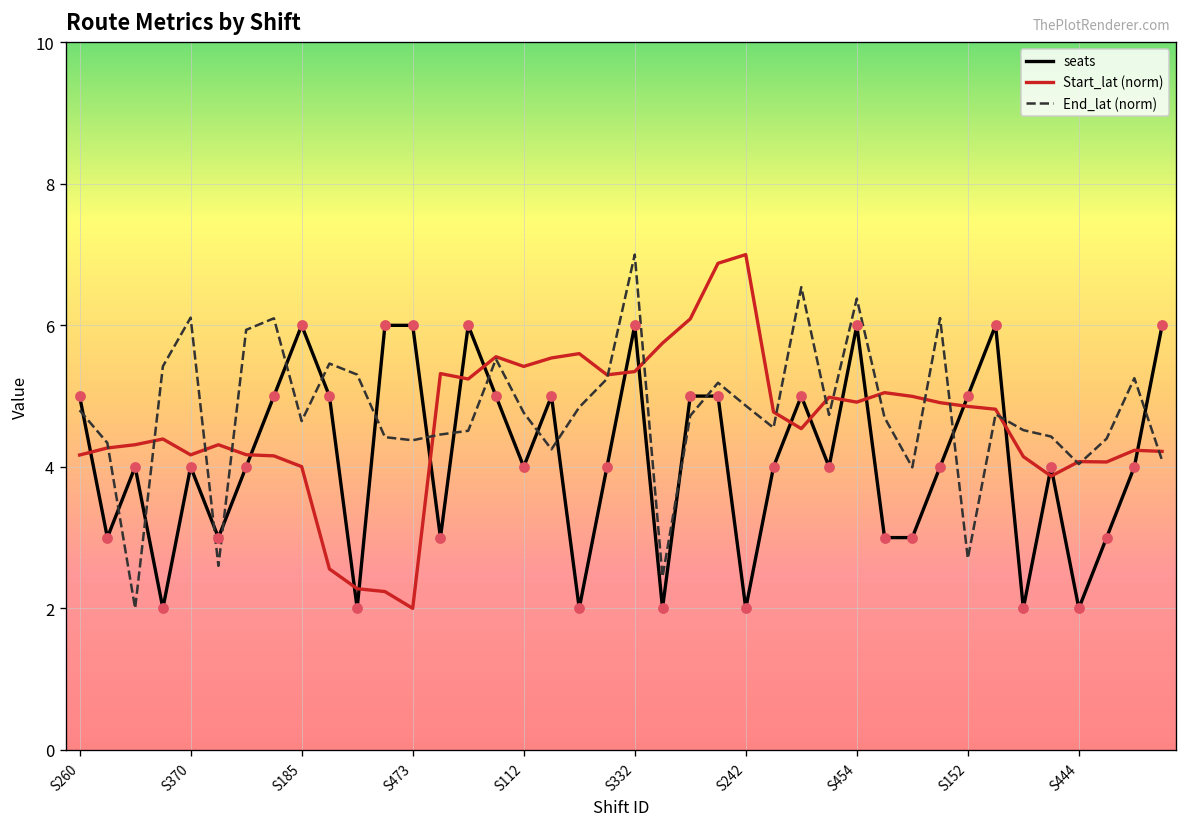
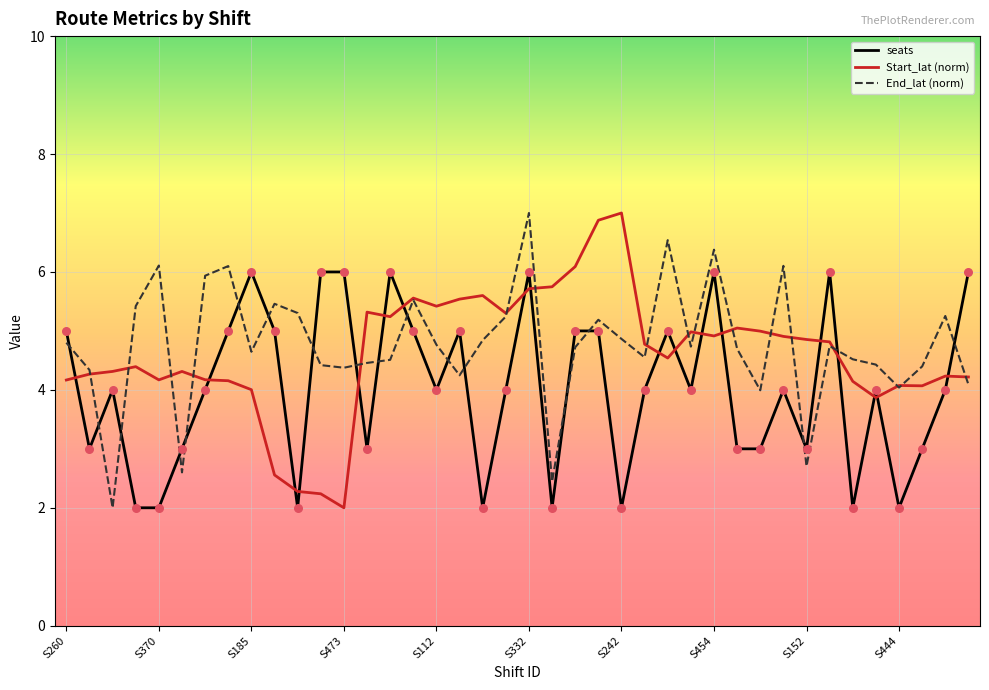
  {
    "seats": {
      "S260": 5,
-     "S370": 4,
+     "S370": 2,
      "S185": 6,
      "S473": 6,
      "S112": 4,
      "S332": 6,
      "S242": 2,
      "S454": 6,
-     "S152": 5,
+     "S152": 3,
      "S444": 2
    },
    "Start_lat (norm)": {
      "S260": 4.2,
      "S370": 4.2,
      "S185": 4.0,
      "S473": 2.0,
      "S112": 5.4,
-     "S332": 5.3,
+     "S332": 5.7,
      "S242": 7.0,
      "S454": 4.9,
      "S152": 4.9
    },
    "End_lat (norm)": {
      "S260": 4.8,
      "S370": 6.1,
      "S185": 4.6,
      "S473": 4.4,
      "S112": 4.8,
      "S332": 7.0,
      "S242": 4.9,
      "S454": 6.4,
      "S152": 2.7
    }
  }
